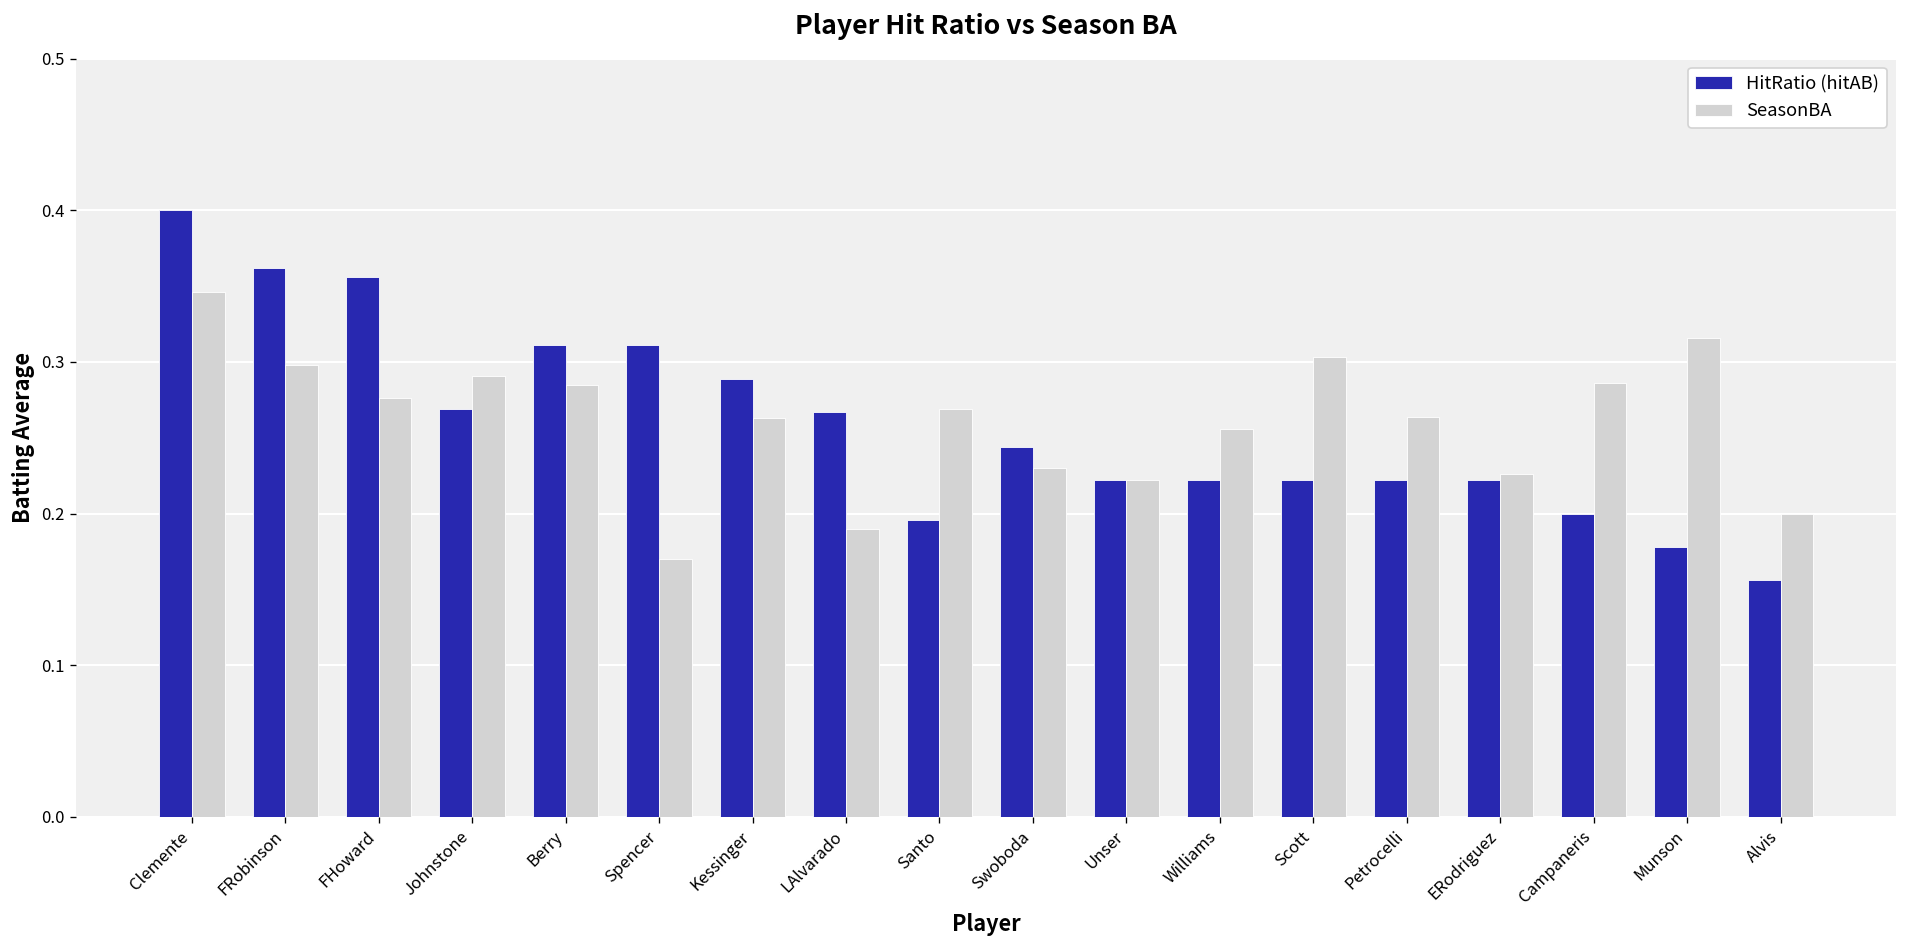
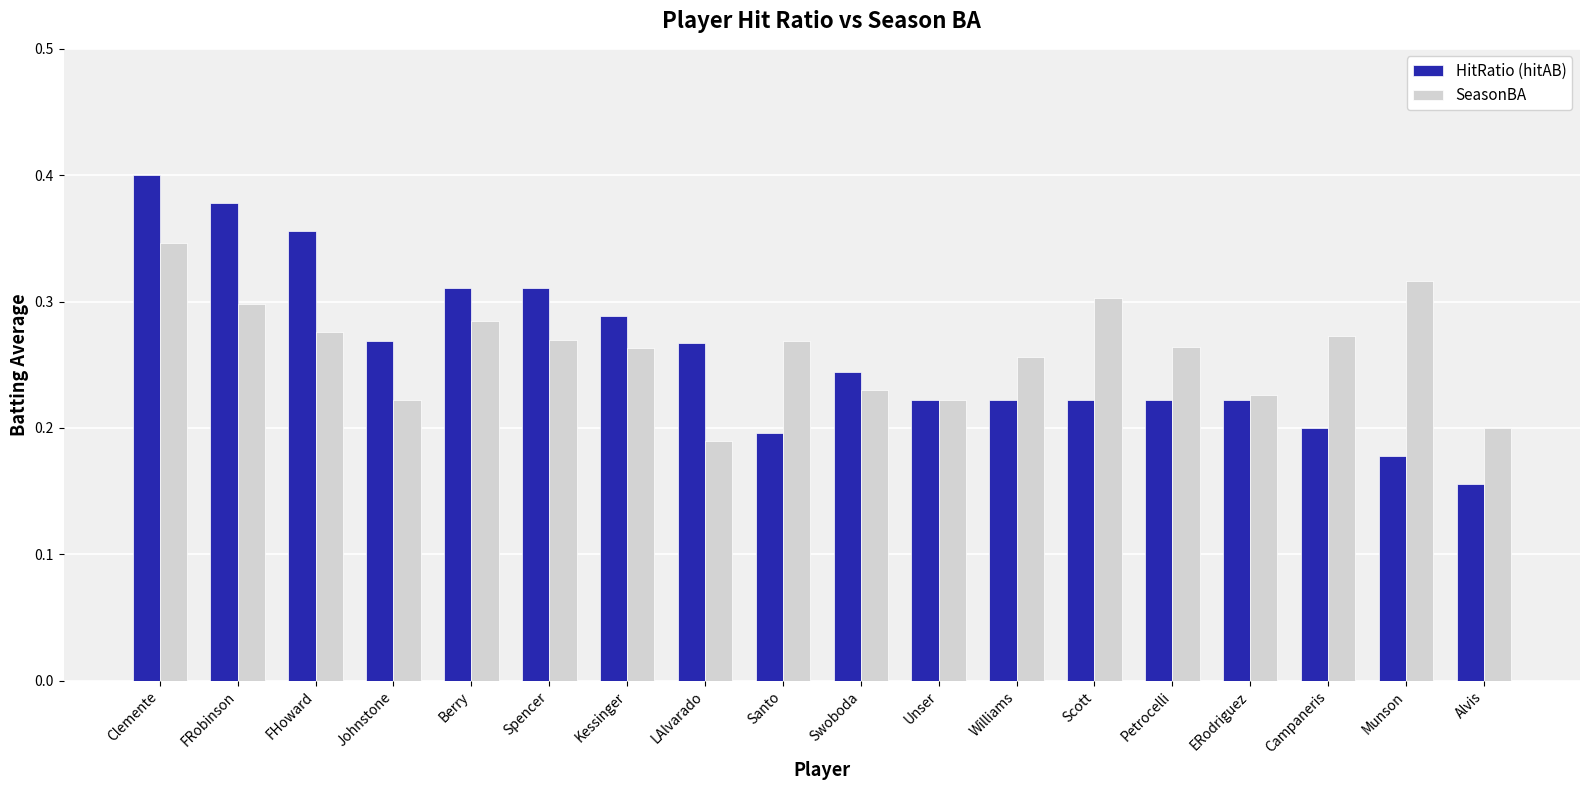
  {
    "HitRatio (hitAB)": {
      "Clemente": 0.400,
-     "FRobinson": 0.362,
+     "FRobinson": 0.378,
      "FHoward": 0.356,
      "Johnstone": 0.269,
      "Berry": 0.311,
      "Spencer": 0.311,
      "Kessinger": 0.289,
      "LAlvarado": 0.267,
      "Santo": 0.196,
      "Swoboda": 0.244,
      "Unser": 0.222,
      "Williams": 0.222,
      "Scott": 0.222,
      "Petrocelli": 0.222,
      "ERodriguez": 0.222,
      "Campaneris": 0.200,
      "Munson": 0.178,
      "Alvis": 0.156
    },
    "SeasonBA": {
      "Clemente": 0.346,
      "FRobinson": 0.298,
      "FHoward": 0.276,
-     "Johnstone": 0.291,
+     "Johnstone": 0.222,
      "Berry": 0.285,
-     "Spencer": 0.17,
+     "Spencer": 0.27,
      "Kessinger": 0.263,
      "LAlvarado": 0.190,
      "Santo": 0.269,
      "Swoboda": 0.230,
      "Unser": 0.222,
      "Williams": 0.256,
      "Scott": 0.303,
      "Petrocelli": 0.264,
      "ERodriguez": 0.226,
-     "Campaneris": 0.286,
+     "Campaneris": 0.273,
      "Munson": 0.316,
      "Alvis": 0.200
    }
  }
